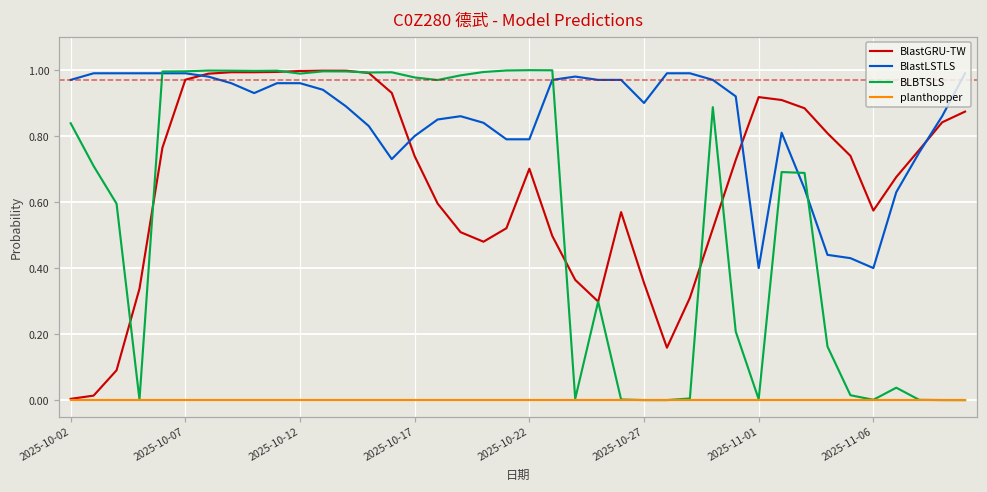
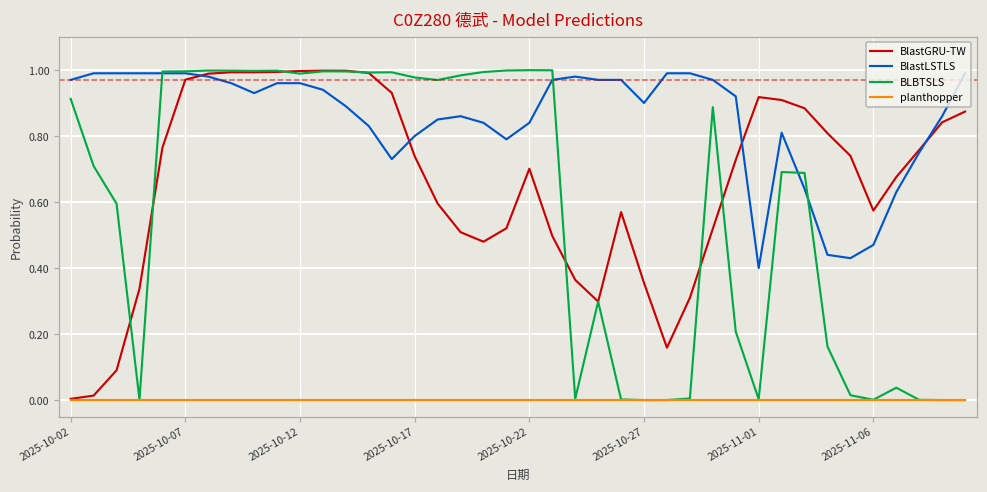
  {
    "BlastGRU-TW": {
      "2025-10-07": 0.97,
      "2025-10-17": 0.74,
      "2025-10-22": 0.70,
      "2025-10-27": 0.36,
      "2025-11-01": 0.92,
      "2025-11-06": 0.57
    },
    "BlastLSTLS": {
      "2025-10-02": 0.97,
      "2025-10-12": 0.96,
      "2025-10-17": 0.80,
-     "2025-10-22": 0.79,
+     "2025-10-22": 0.84,
      "2025-10-27": 0.90,
      "2025-11-01": 0.40,
-     "2025-11-06": 0.40
+     "2025-11-06": 0.47
    },
    "BLBTSLS": {
-     "2025-10-02": 0.84,
+     "2025-10-02": 0.91,
      "2025-10-17": 0.98,
      "2025-10-22": 1.00
    },
    "planthopper": {
      "2025-10-07": 0.00,
      "2025-10-12": 0.00,
      "2025-10-17": 0.00,
      "2025-10-22": 0.00
    }
  }
